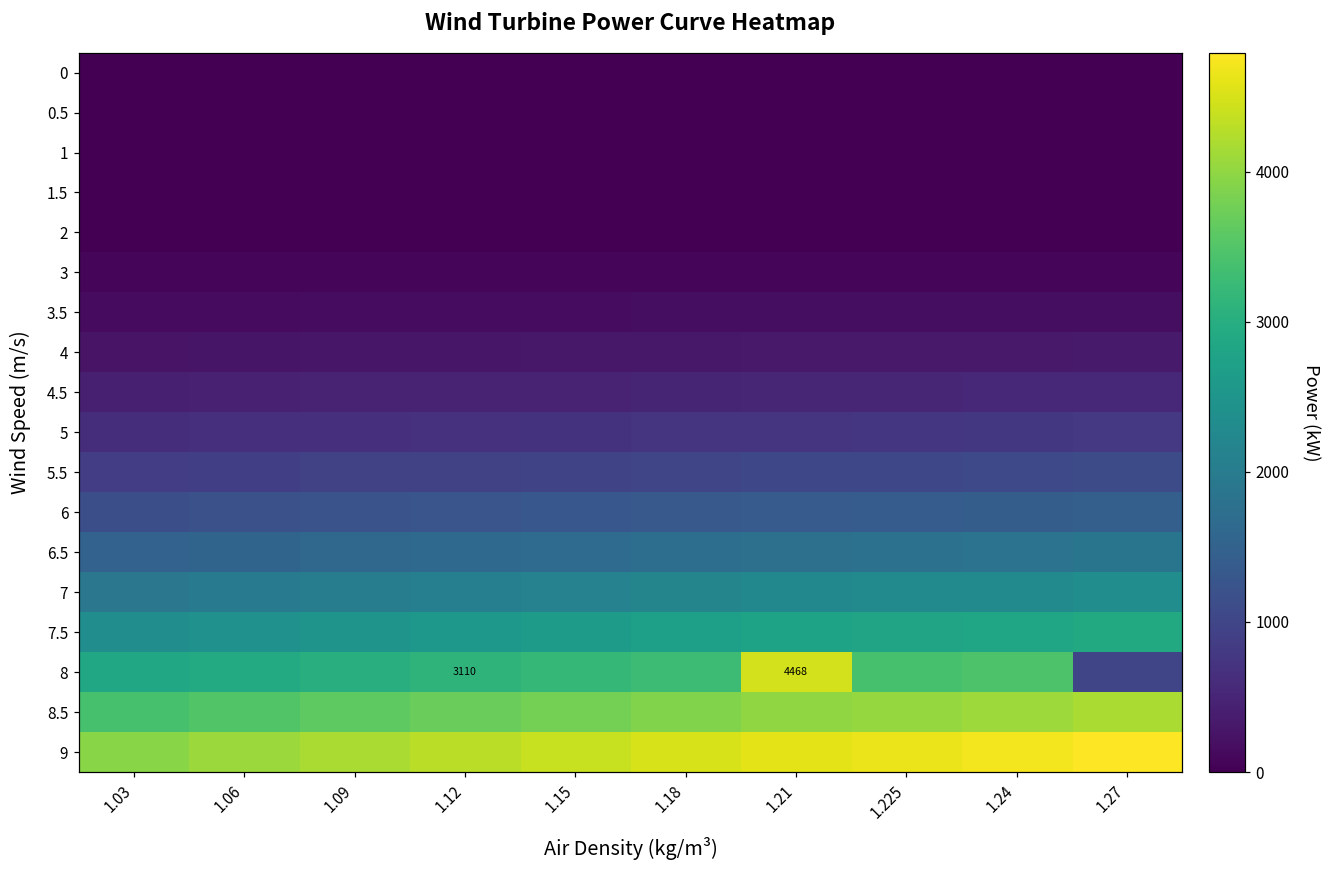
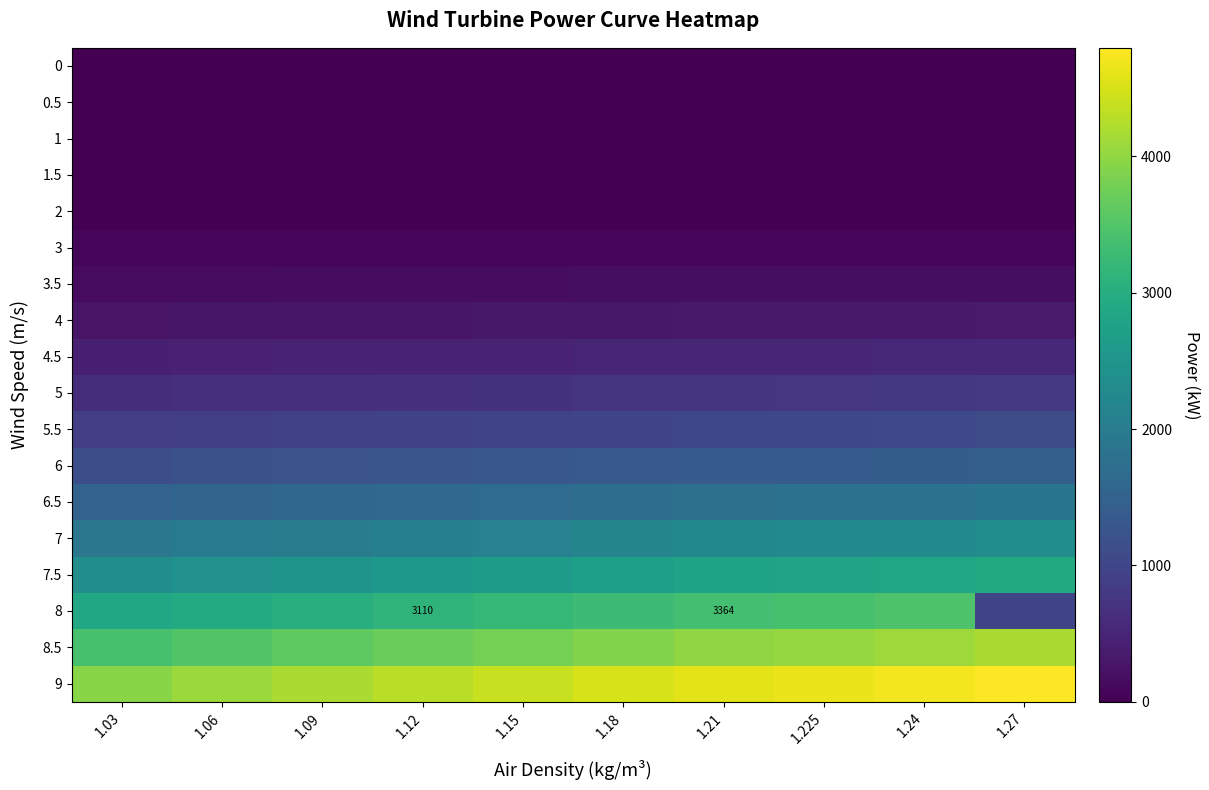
  {
    "8": {
      "1.12": 3110,
-     "1.21": 4468
+     "1.21": 3364
    }
  }
